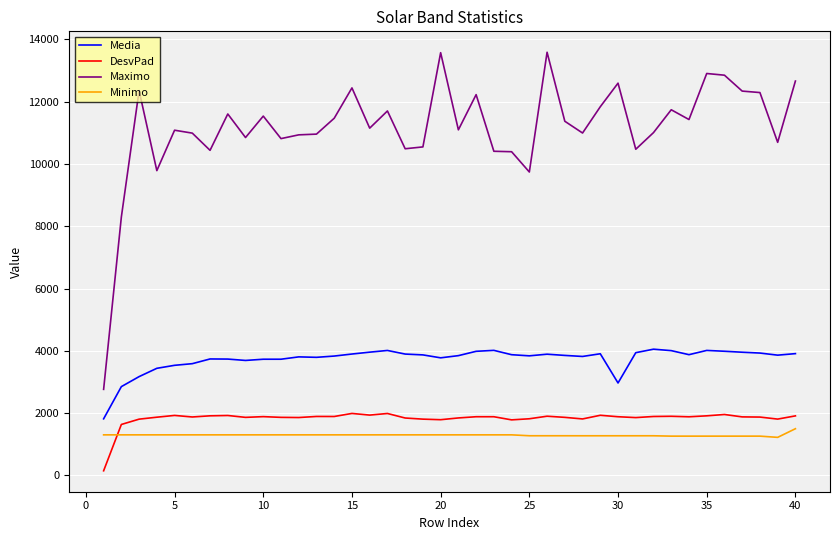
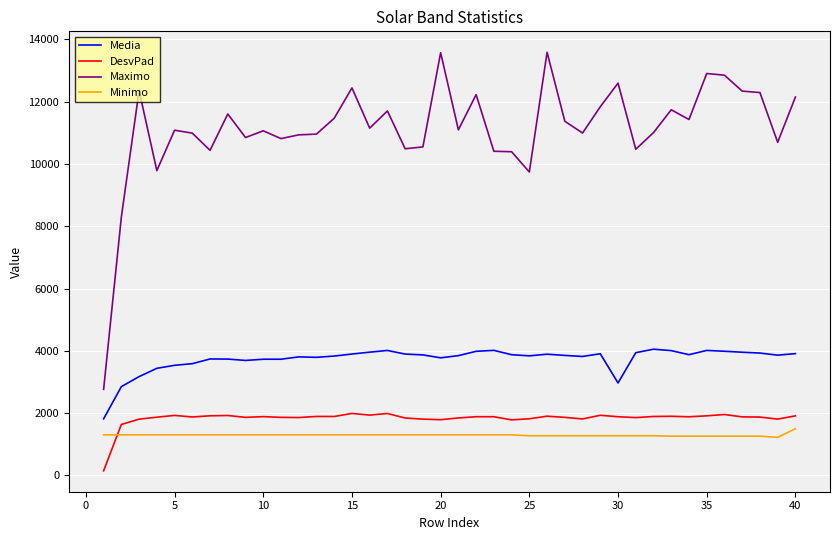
  {
    "Media": {
      "5": 3500,
      "10": 3700,
      "15": 3900,
      "20": 3800,
      "25": 3800,
      "30": 3000,
      "35": 4000,
      "40": 3900
    },
    "DesvPad": {
      "5": 1900,
      "10": 1900,
      "15": 2000,
      "20": 1800,
      "25": 1800,
      "30": 1900,
      "35": 1900,
      "40": 1900
    },
    "Maximo": {
      "5": 11100,
-     "10": 11500,
+     "10": 11100,
      "15": 12400,
      "20": 13600,
      "25": 9700,
      "30": 12600,
      "35": 12900,
-     "40": 12700
+     "40": 12200
    },
    "Minimo": {
      "5": 1300,
      "10": 1300,
      "15": 1300,
      "20": 1300,
      "25": 1300,
      "30": 1300,
      "35": 1300,
      "40": 1500
    }
  }
